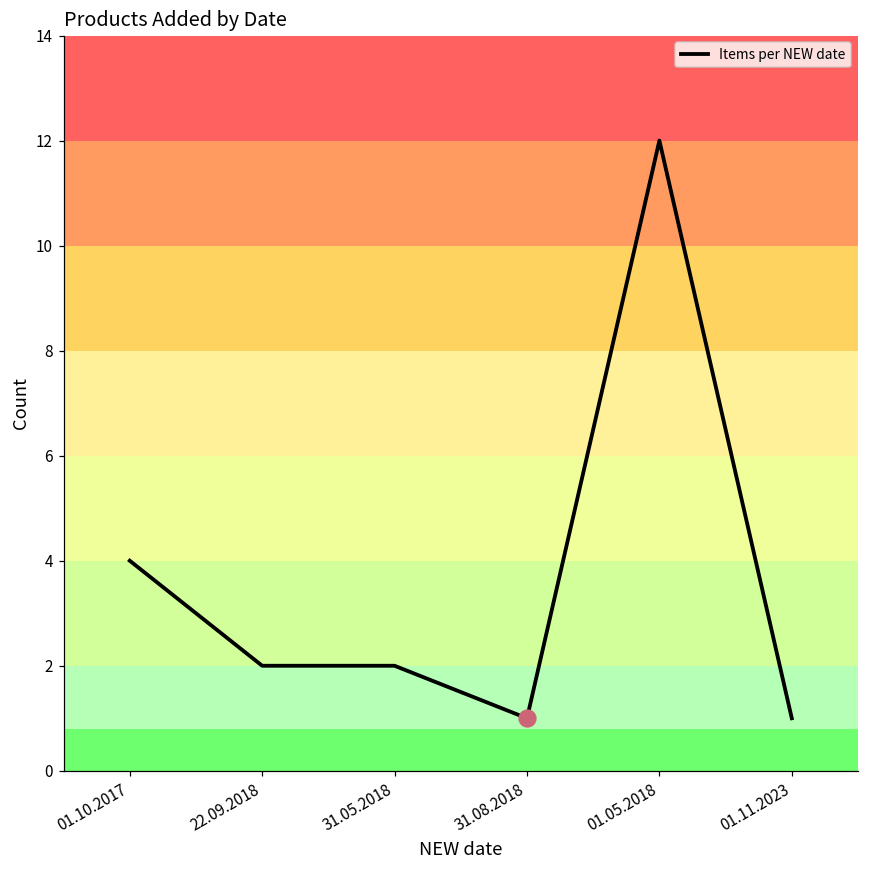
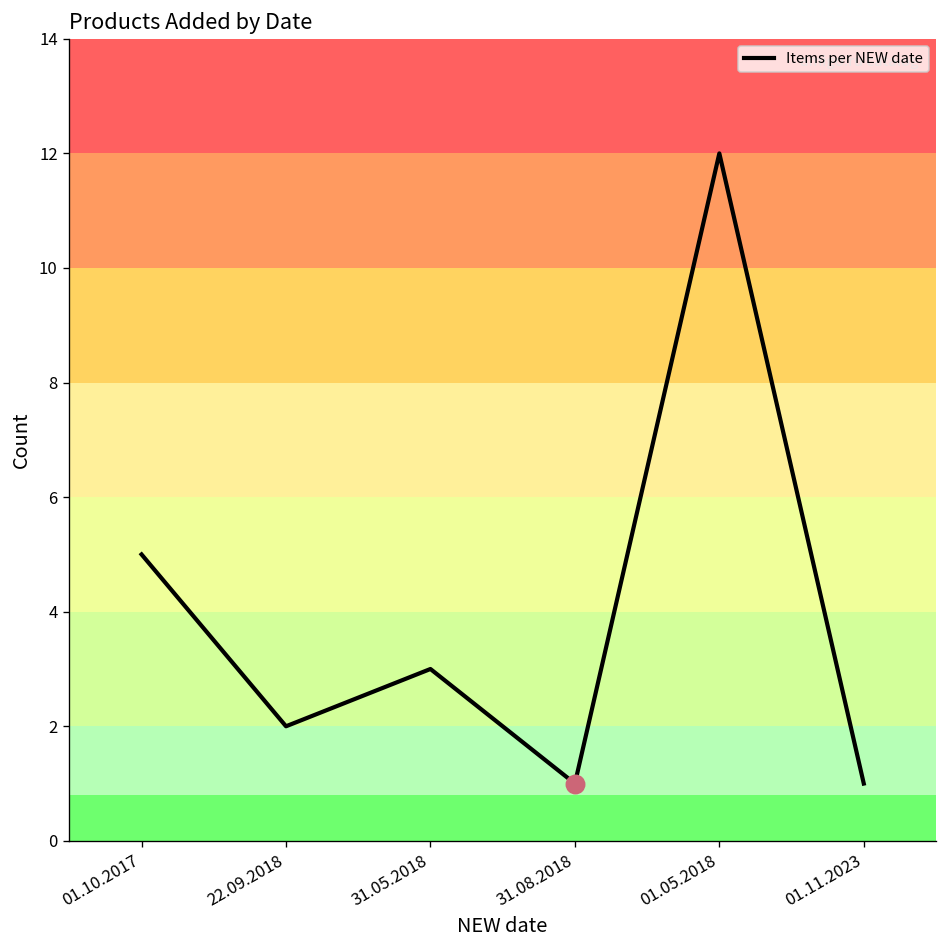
  {
    "Items per NEW date": {
-     "01.10.2017": 4,
+     "01.10.2017": 5,
      "22.09.2018": 2,
-     "31.05.2018": 2,
+     "31.05.2018": 3,
      "01.05.2018": 12,
      "01.11.2023": 1
    }
  }
